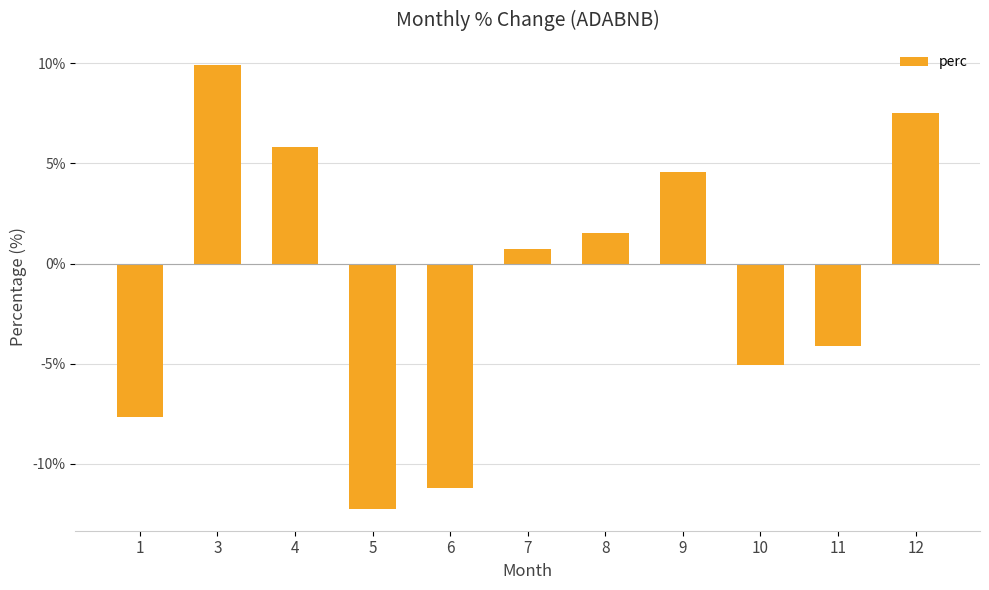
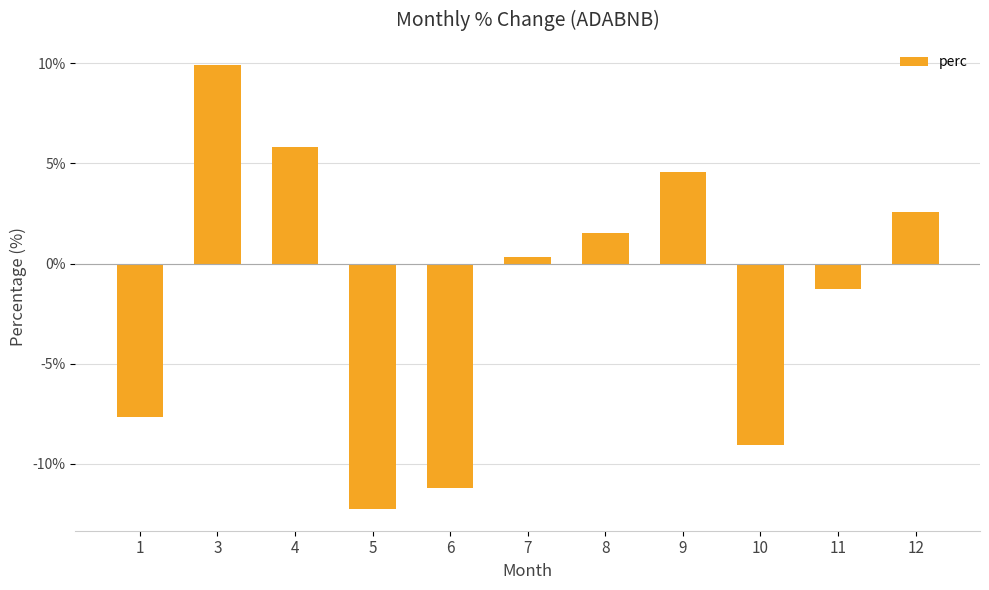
  {
    "1": "-7.7%",
    "3": "9.9%",
    "4": "5.8%",
    "5": "-12.2%",
    "6": "-11.2%",
-   "7": "0.7%",
+   "7": "0.3%",
    "8": "1.5%",
    "9": "4.6%",
-   "10": "-5.1%",
-   "11": "-4.1%",
-   "12": "7.5%"
+   "10": "-9.1%",
+   "11": "-1.3%",
+   "12": "2.6%"
  }
